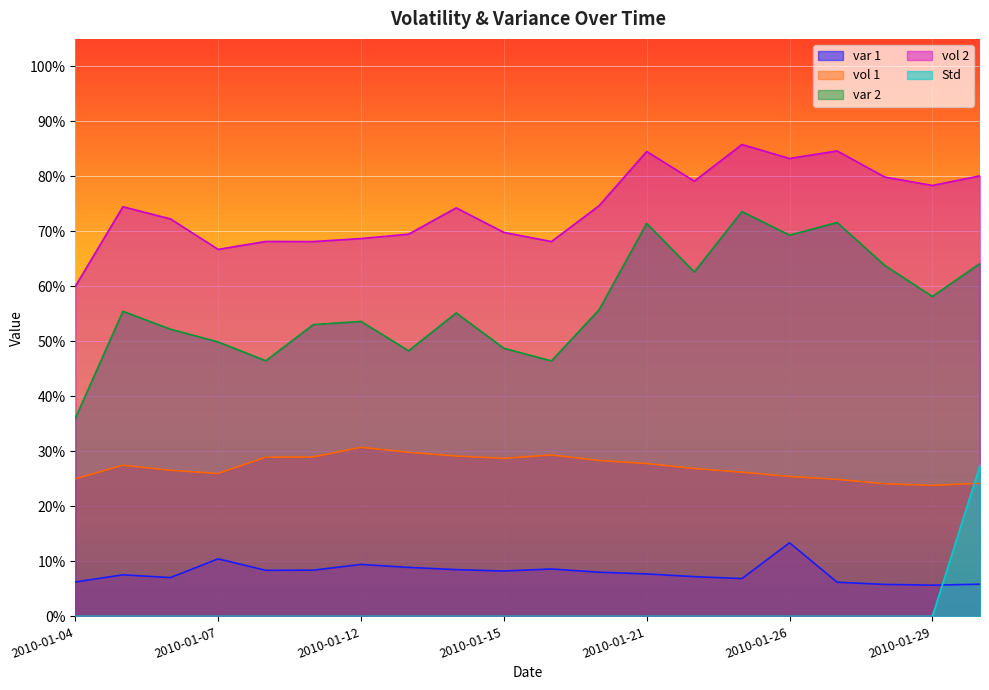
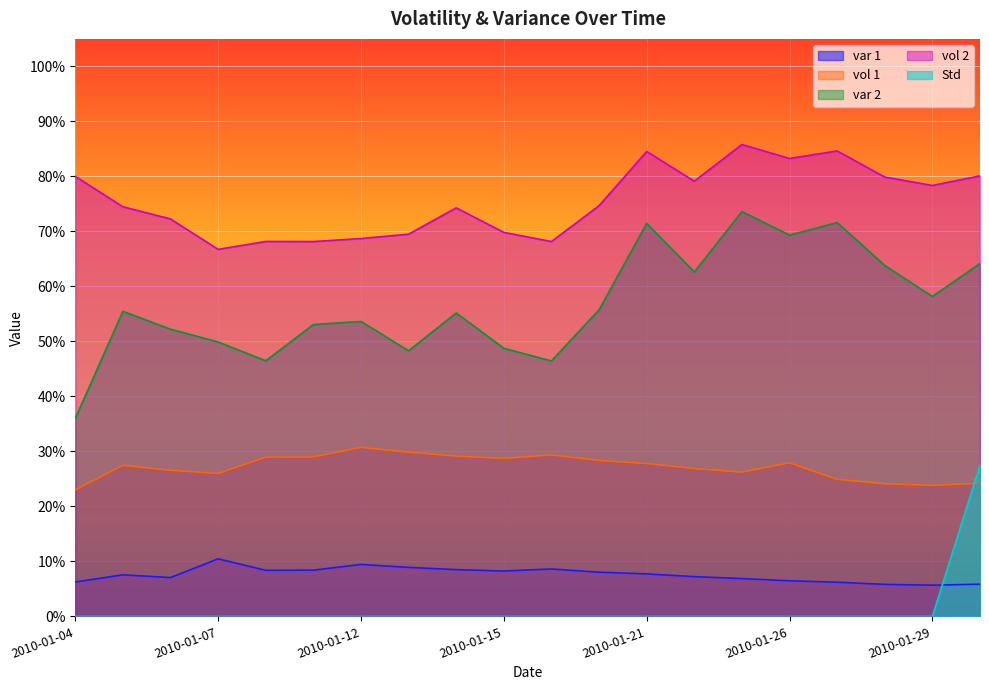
  {
    "var 1": {
      "2010-01-04": "6%",
      "2010-01-07": "10%",
      "2010-01-12": "9%",
      "2010-01-15": "8%",
      "2010-01-21": "8%",
-     "2010-01-26": "13%",
+     "2010-01-26": "6%",
      "2010-01-29": "6%"
    },
    "vol 1": {
-     "2010-01-04": "25%",
+     "2010-01-04": "23%",
      "2010-01-07": "26%",
      "2010-01-12": "31%",
      "2010-01-15": "29%",
      "2010-01-21": "28%",
-     "2010-01-26": "25%",
+     "2010-01-26": "28%",
      "2010-01-29": "24%"
    },
    "var 2": {
      "2010-01-04": "36%",
      "2010-01-07": "50%",
      "2010-01-12": "54%",
      "2010-01-15": "49%",
      "2010-01-21": "71%",
      "2010-01-26": "69%",
      "2010-01-29": "58%"
    },
    "vol 2": {
-     "2010-01-04": "60%",
+     "2010-01-04": "80%",
      "2010-01-07": "67%",
      "2010-01-12": "69%",
      "2010-01-15": "70%",
      "2010-01-21": "85%",
      "2010-01-26": "83%",
      "2010-01-29": "78%"
    },
    "Std": {
      "2010-01-04": "0%",
      "2010-01-07": "0%",
      "2010-01-12": "0%",
      "2010-01-15": "0%",
      "2010-01-21": "0%",
      "2010-01-26": "0%",
      "2010-01-29": "0%"
    }
  }
